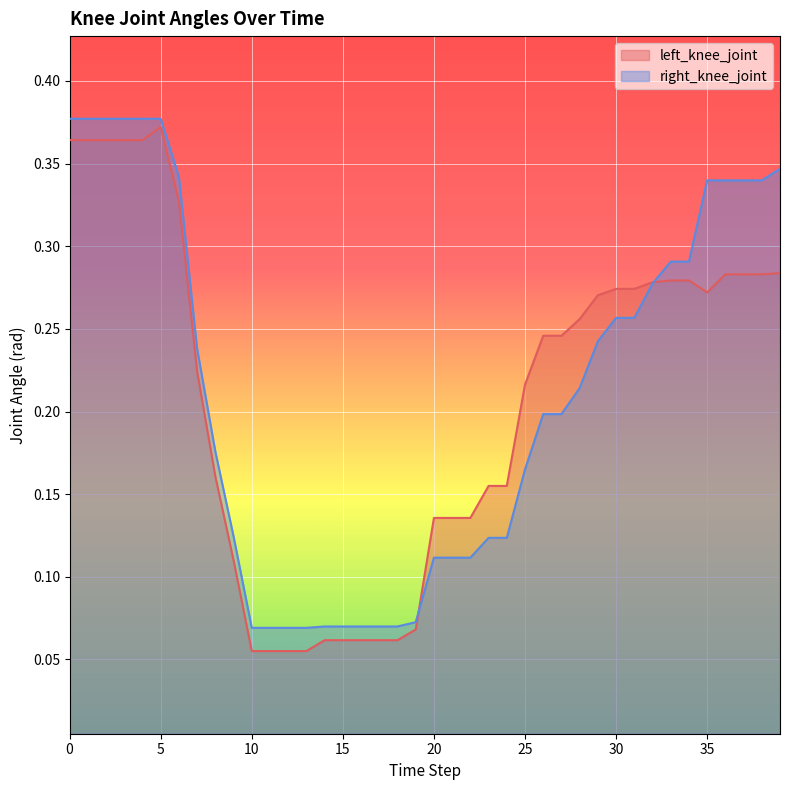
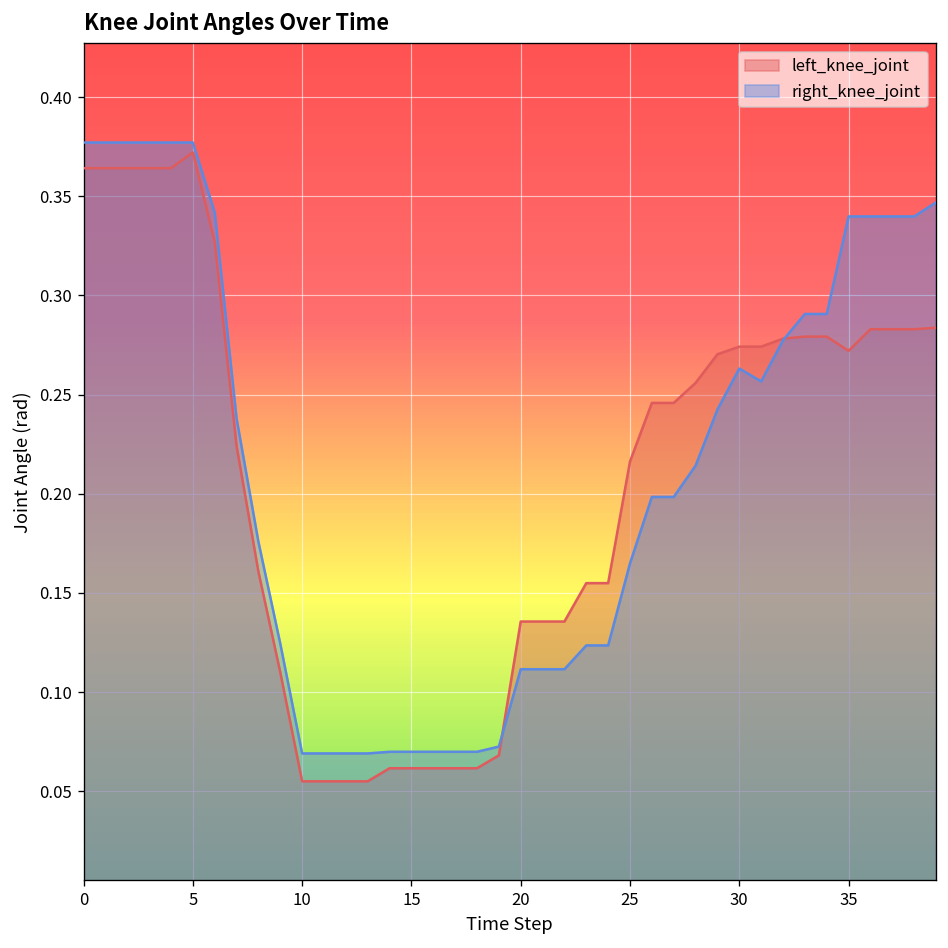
  {
    "left_knee_joint": {
      "0": 0.364,
      "5": 0.372,
      "10": 0.055,
      "15": 0.062,
      "20": 0.136,
      "25": 0.216,
      "30": 0.274,
      "35": 0.272
    },
    "right_knee_joint": {
      "0": 0.377,
      "5": 0.377,
      "10": 0.069,
      "15": 0.070,
      "20": 0.112,
      "25": 0.165,
-     "30": 0.257,
+     "30": 0.263,
      "35": 0.340
    }
  }
